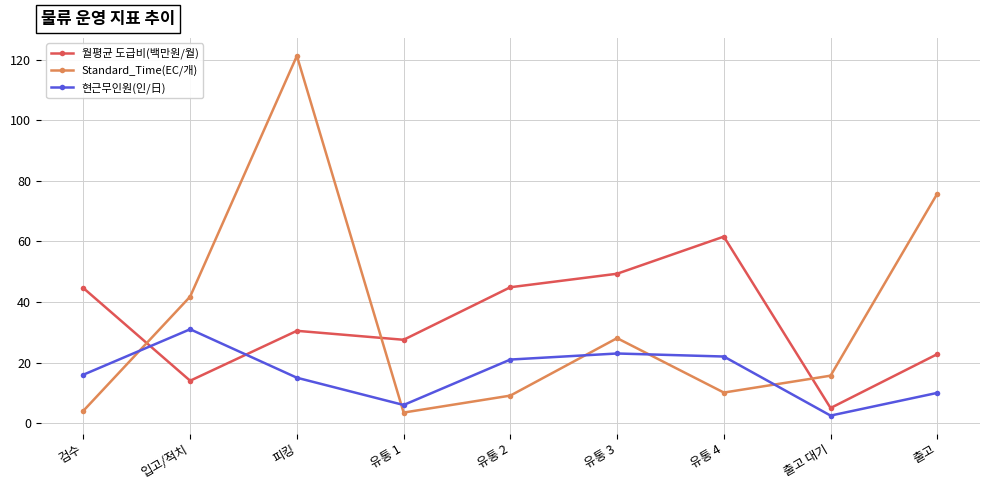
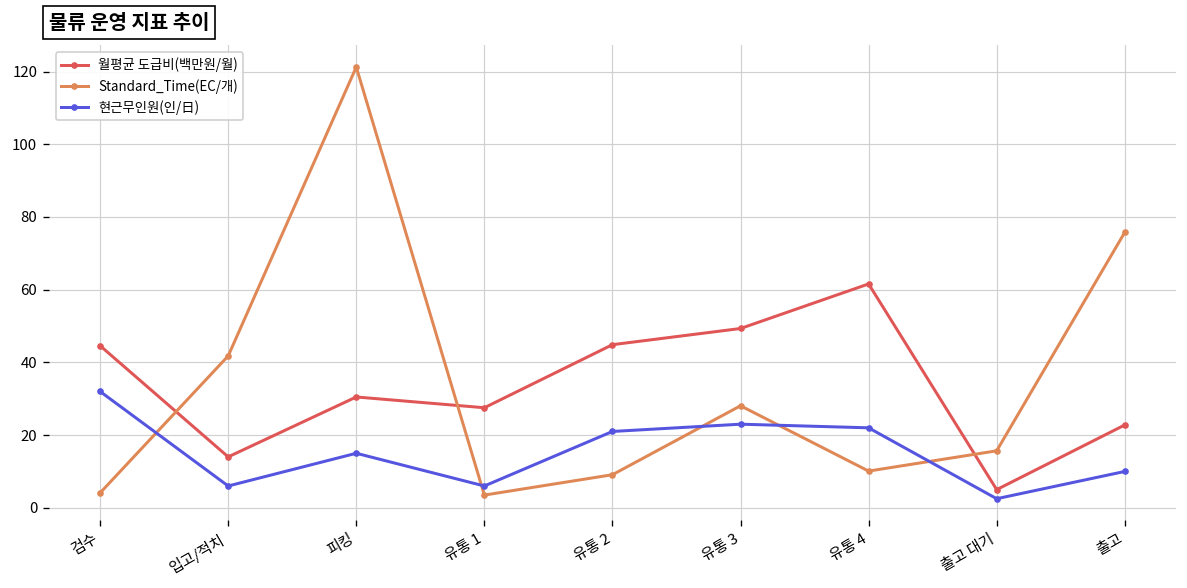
  {
    "현근무인원(인/日)": {
-     "검수": 16,
-     "입고/적치": 31,
+     "검수": 32,
+     "입고/적치": 6,
      "피킹": 15,
      "유통 1": 6,
      "유통 2": 21,
      "유통 3": 23,
      "유통 4": 22,
      "출고 대기": 3,
      "출고": 10
    }
  }
